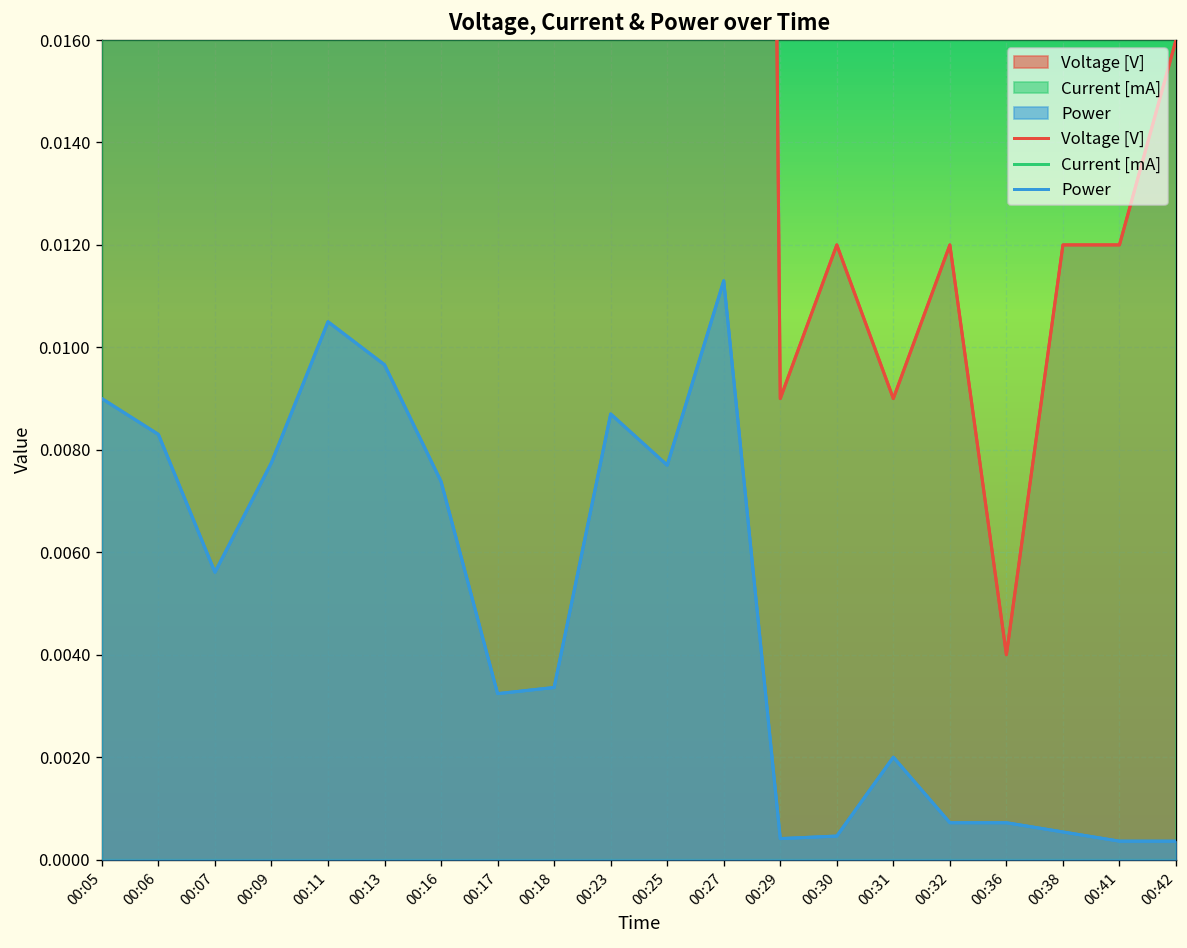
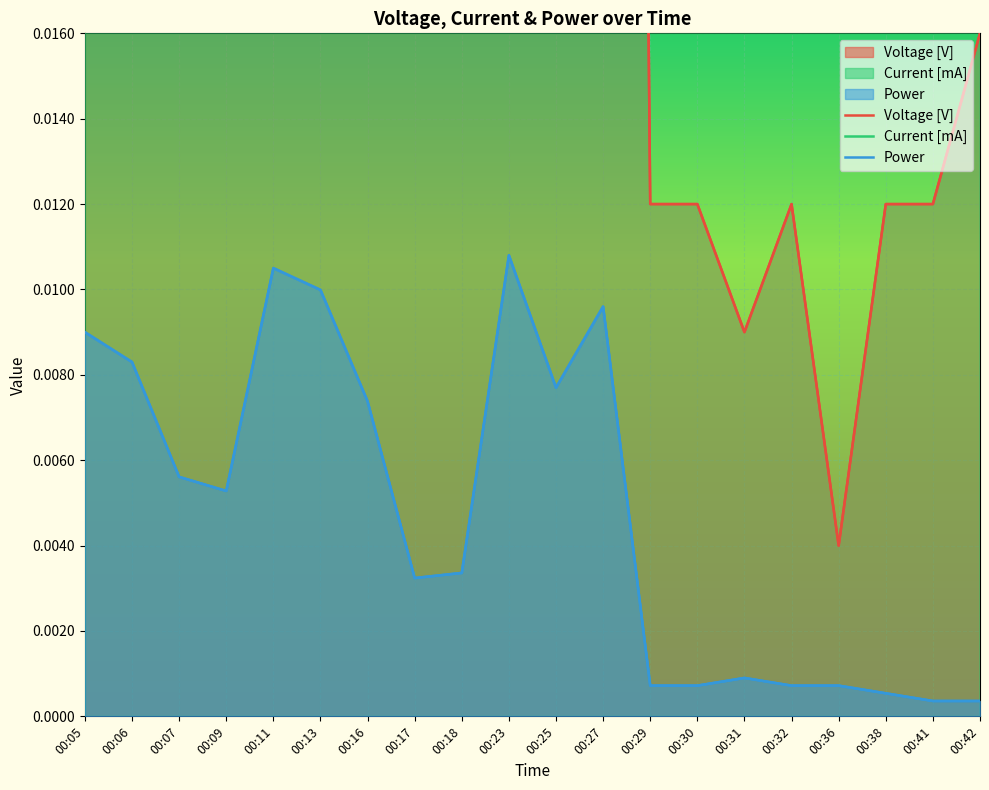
  {
    "Voltage [V]": {
-     "00:29": 0.009,
+     "00:29": 0.012,
      "00:30": 0.012,
      "00:31": 0.009,
      "00:32": 0.012,
      "00:36": 0.004,
      "00:38": 0.012,
      "00:41": 0.012,
      "00:42": 0.016
    },
    "Power": {
      "00:05": 0.0090,
      "00:06": 0.0083,
      "00:07": 0.0056,
-     "00:09": 0.0078,
+     "00:09": 0.0053,
      "00:11": 0.0105,
-     "00:13": 0.0097,
+     "00:13": 0.0100,
      "00:16": 0.0074,
      "00:17": 0.0032,
      "00:18": 0.0034,
-     "00:23": 0.0087,
+     "00:23": 0.0108,
      "00:25": 0.0077,
-     "00:27": 0.0113,
-     "00:29": 0.0004,
-     "00:30": 0.0005,
-     "00:31": 0.0020,
+     "00:27": 0.0096,
+     "00:29": 0.0007,
+     "00:30": 0.0007,
+     "00:31": 0.0009,
      "00:32": 0.0007,
      "00:36": 0.0007,
      "00:38": 0.0005,
      "00:41": 0.0004,
      "00:42": 0.0004
    }
  }
